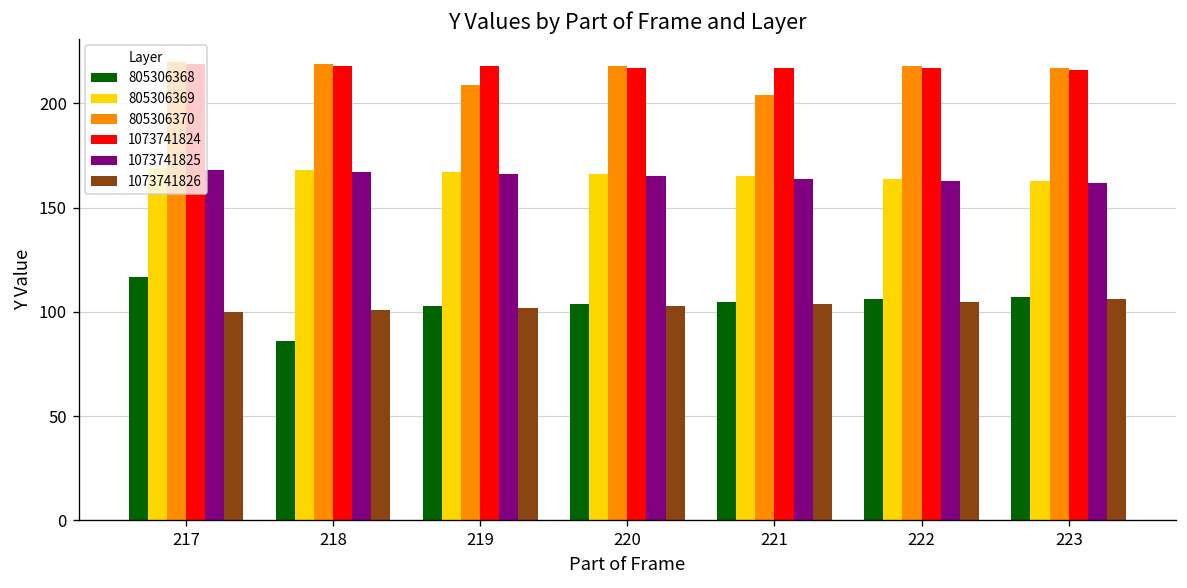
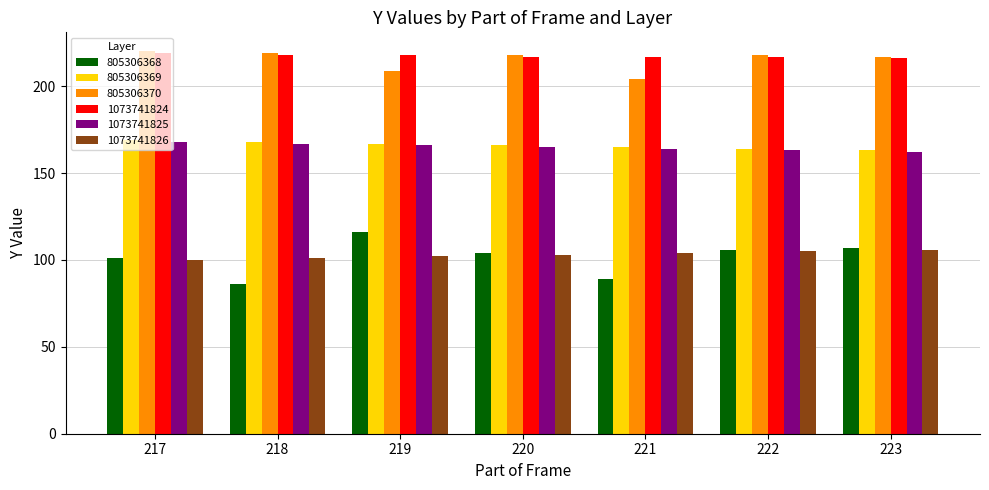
  {
    "805306368": {
-     "217": 117,
+     "217": 101,
      "218": 86,
-     "219": 103,
+     "219": 116,
      "220": 104,
-     "221": 105,
+     "221": 89,
      "222": 106,
      "223": 107
    },
    "805306369": {
      "218": 168,
      "219": 167,
      "220": 166,
      "221": 165,
      "222": 164,
      "223": 163
    },
    "805306370": {
      "218": 219,
      "219": 209,
      "220": 218,
      "221": 204,
      "222": 218,
      "223": 217
    },
    "1073741824": {
      "218": 218,
      "219": 218,
      "220": 217,
      "221": 217,
      "222": 217,
      "223": 216
    },
    "1073741825": {
      "217": 168,
      "218": 167,
      "219": 166,
      "220": 165,
      "221": 164,
      "222": 163,
      "223": 162
    },
    "1073741826": {
      "217": 100,
      "218": 101,
      "219": 102,
      "220": 103,
      "221": 104,
      "222": 105,
      "223": 106
    }
  }
